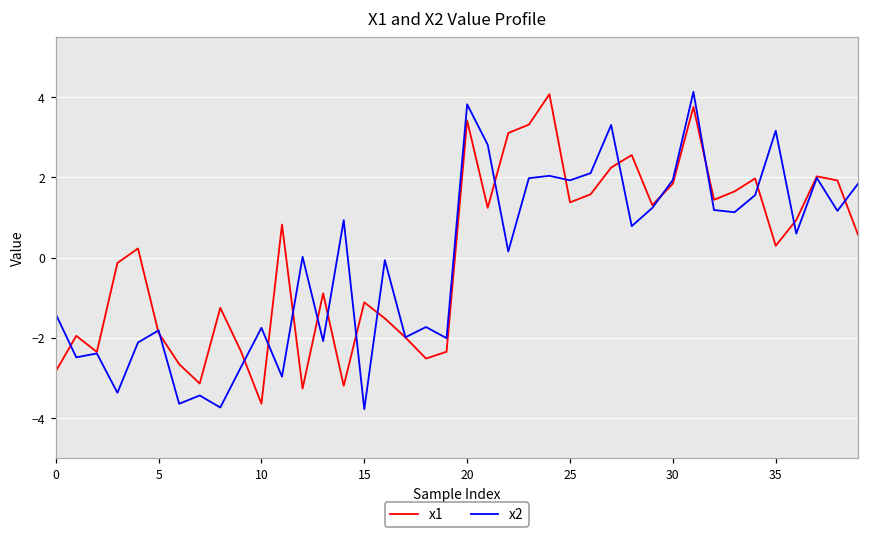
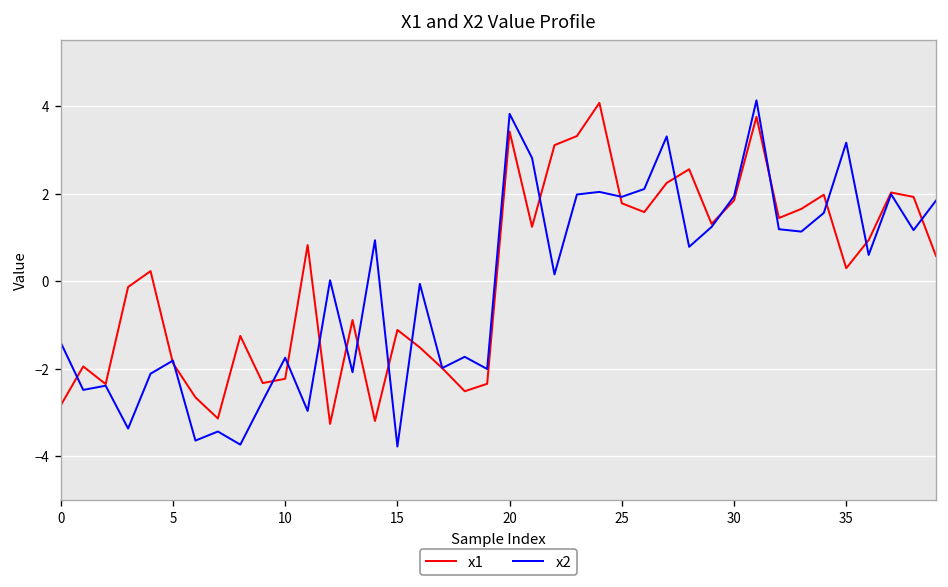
  {
    "x1": {
      "0": -2.8,
-     "10": -3.6,
+     "10": -2.2,
      "15": -1.1,
      "20": 3.4,
-     "25": 1.4,
+     "25": 1.8,
      "30": 1.8,
      "35": 0.3
    },
    "x2": {
      "0": -1.4,
      "10": -1.8,
      "15": -3.8,
      "20": 3.8,
      "25": 1.9,
      "30": 1.9,
      "35": 3.2
    }
  }
